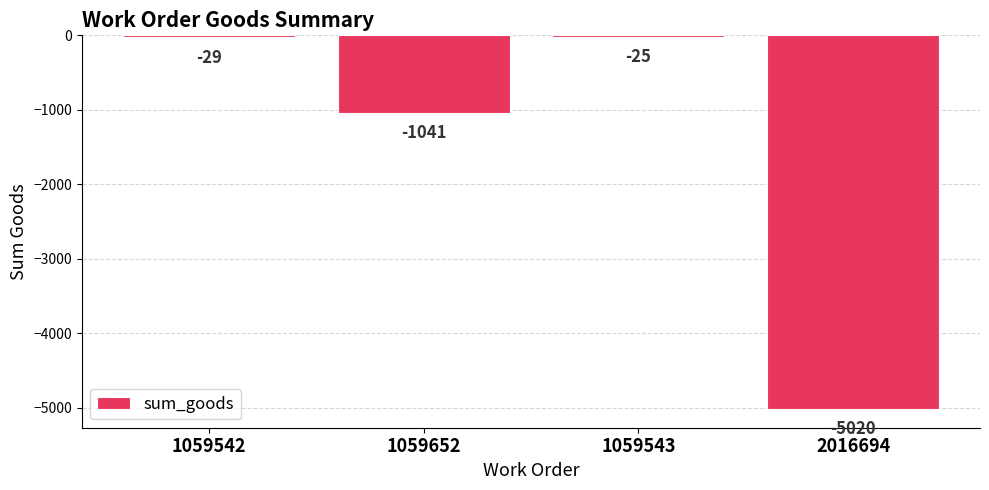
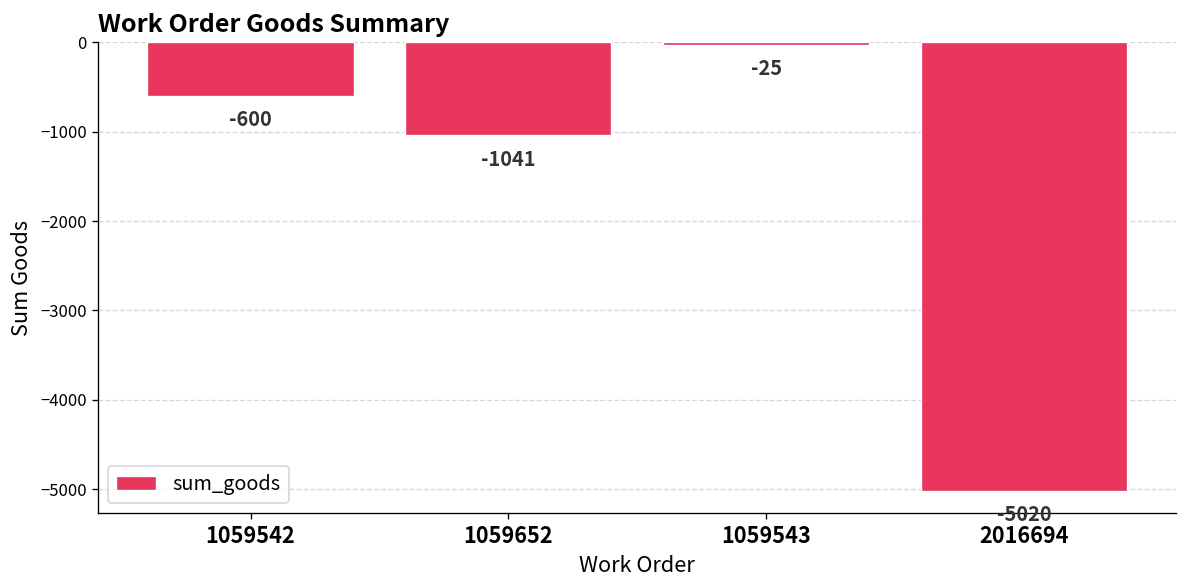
  {
-   "1059542": -29,
+   "1059542": -600,
    "1059652": -1041,
    "1059543": -25,
    "2016694": -5020
  }
